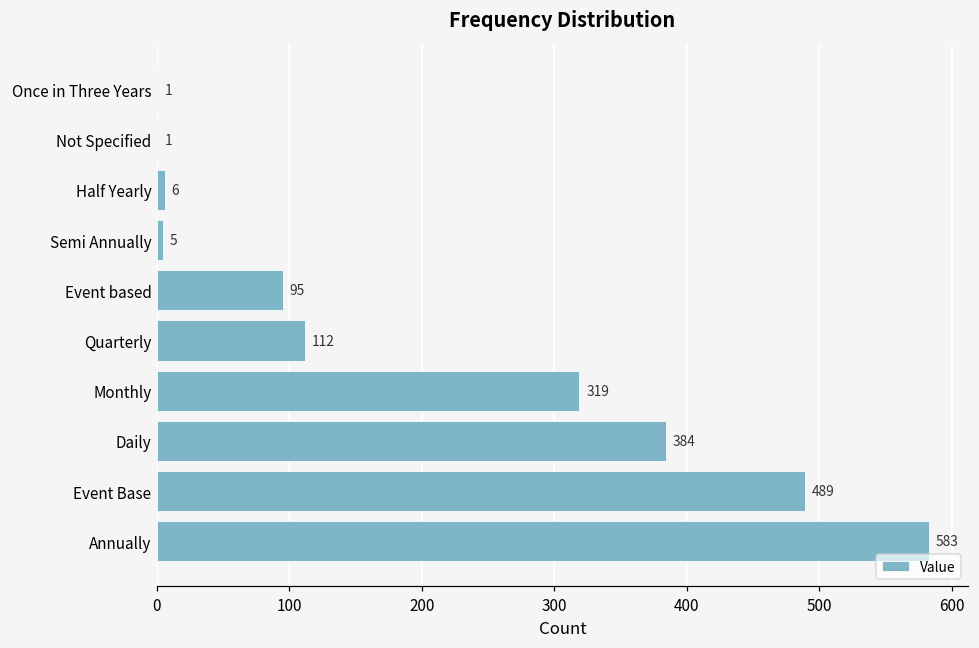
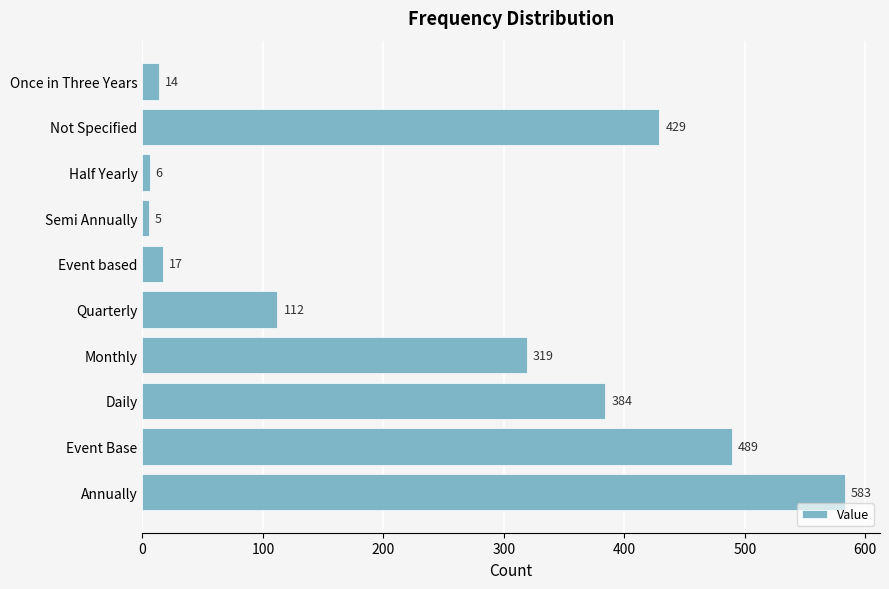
  {
-   "Once in Three Years": 1,
-   "Not Specified": 1,
+   "Once in Three Years": 14,
+   "Not Specified": 429,
    "Half Yearly": 6,
    "Semi Annually": 5,
-   "Event based": 95,
+   "Event based": 17,
    "Quarterly": 112,
    "Monthly": 319,
    "Daily": 384,
    "Event Base": 489,
    "Annually": 583
  }
